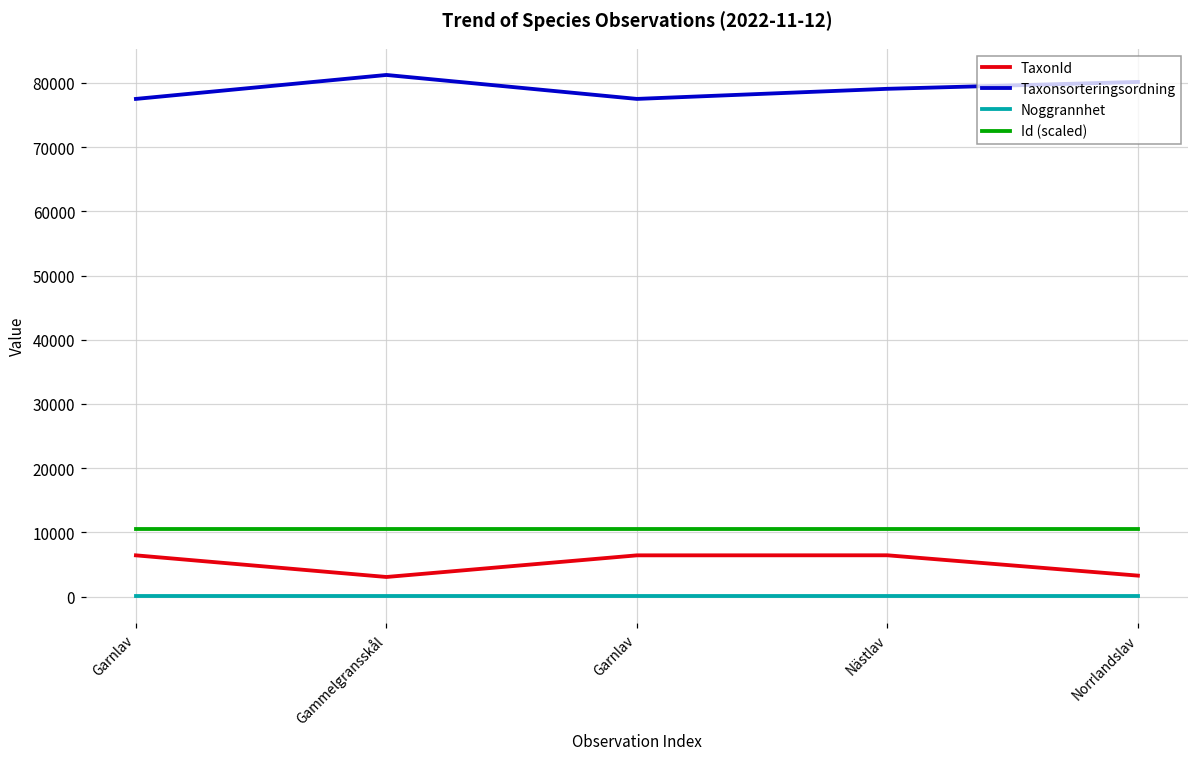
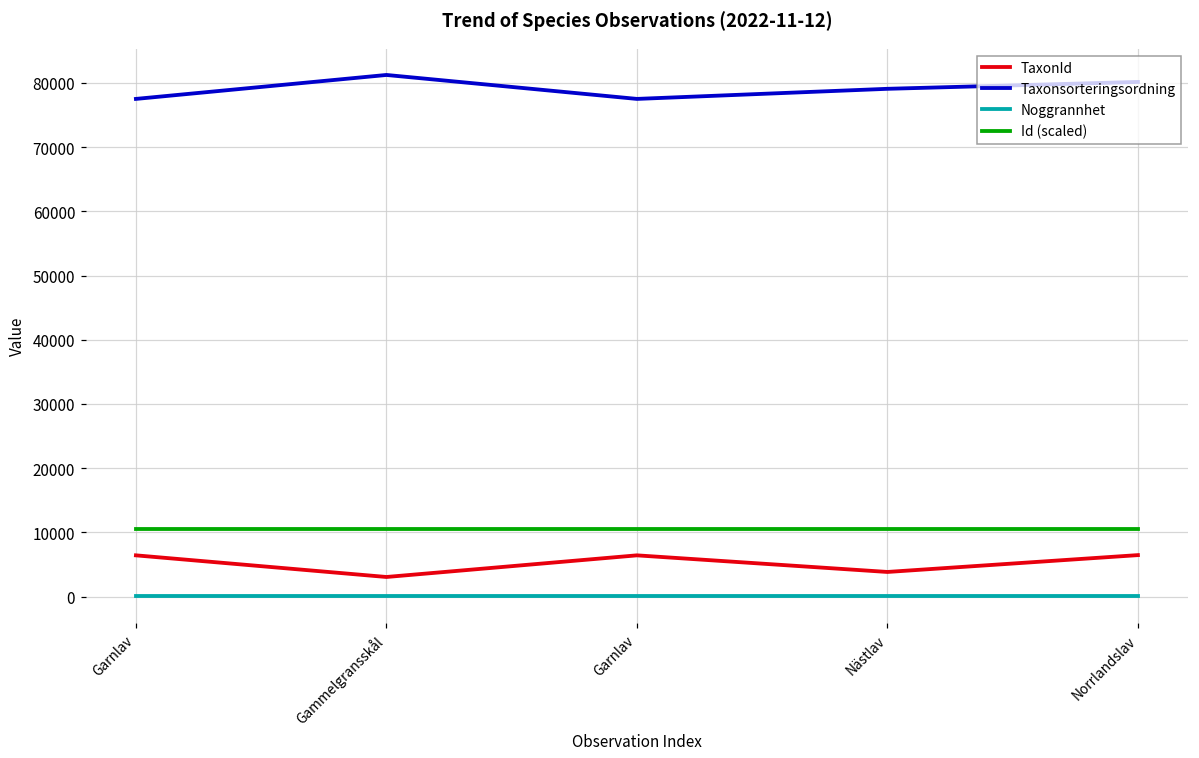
  {
    "TaxonId": {
      "Gammelgransskål": 3000,
-     "Nästlav": 6000,
-     "Norrlandslav": 3000
+     "Nästlav": 4000,
+     "Norrlandslav": 6000
    },
    "Taxonsorteringsordning": {
      "Gammelgransskål": 81000,
      "Nästlav": 79000
    },
    "Noggrannhet": {
      "Gammelgransskål": 0,
      "Nästlav": 0,
      "Norrlandslav": 0
    },
    "Id (scaled)": {
      "Gammelgransskål": 10000,
      "Nästlav": 10000,
      "Norrlandslav": 10000
    }
  }
